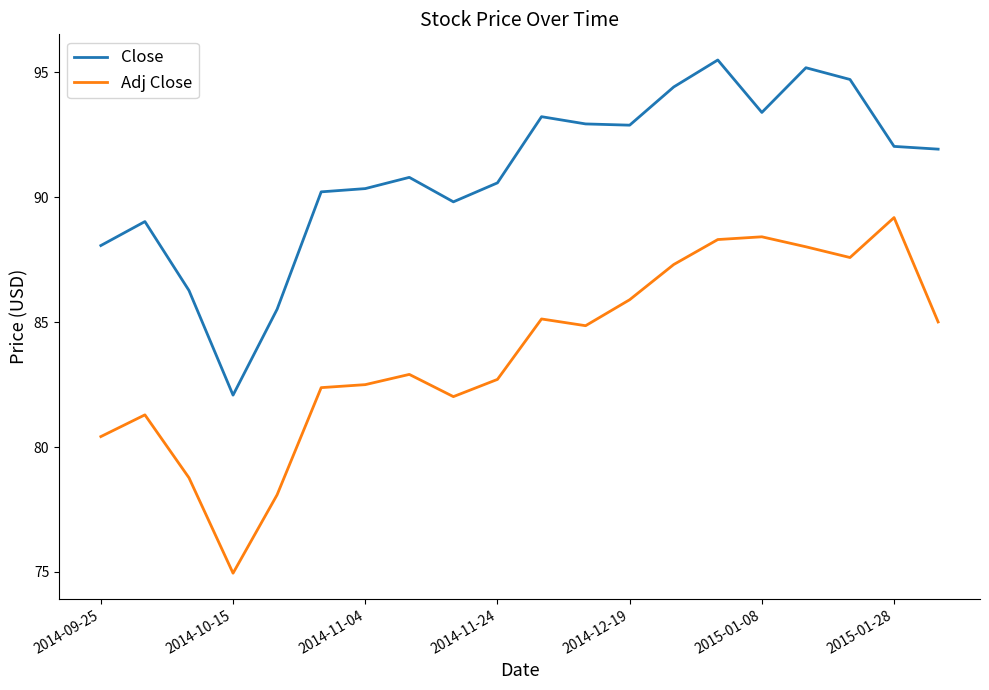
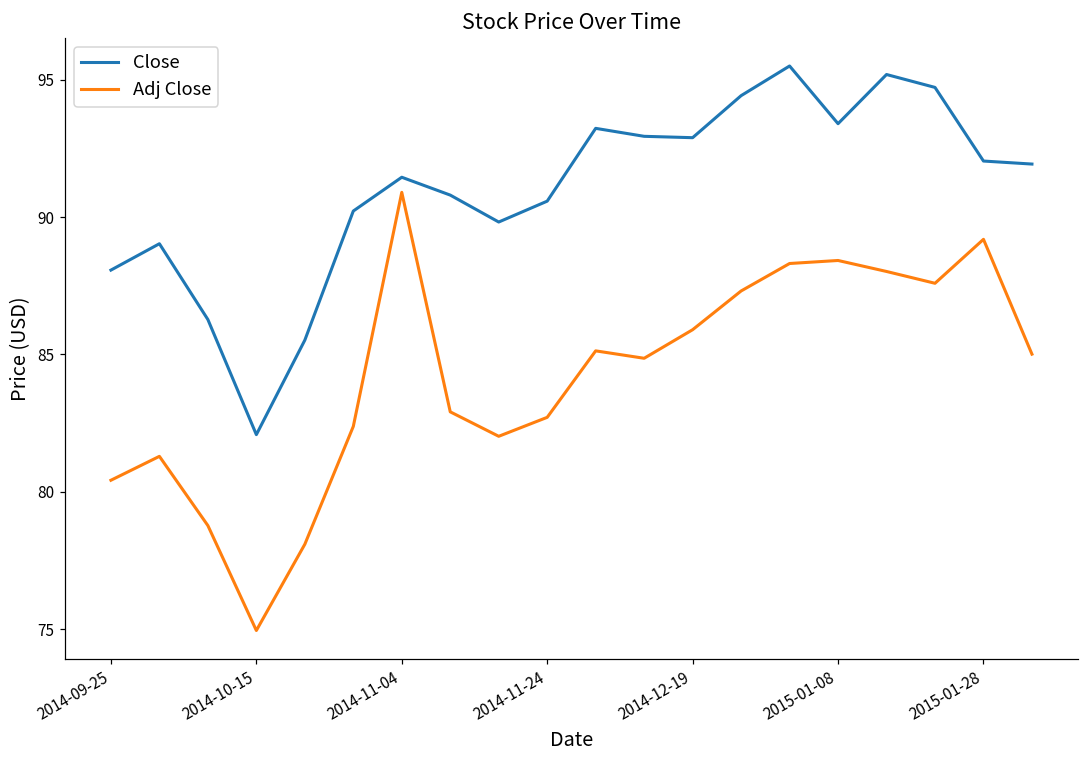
  {
    "Close": {
      "2014-09-25": 88.1,
      "2014-10-15": 82.1,
-     "2014-11-04": 90.4,
+     "2014-11-04": 91.5,
      "2014-11-24": 90.6,
      "2014-12-19": 92.9,
      "2015-01-08": 93.4,
      "2015-01-28": 92.0
    },
    "Adj Close": {
      "2014-09-25": 80.4,
      "2014-10-15": 75.0,
-     "2014-11-04": 82.5,
+     "2014-11-04": 90.9,
      "2014-11-24": 82.7,
      "2014-12-19": 85.9,
      "2015-01-08": 88.4,
      "2015-01-28": 89.2
    }
  }
